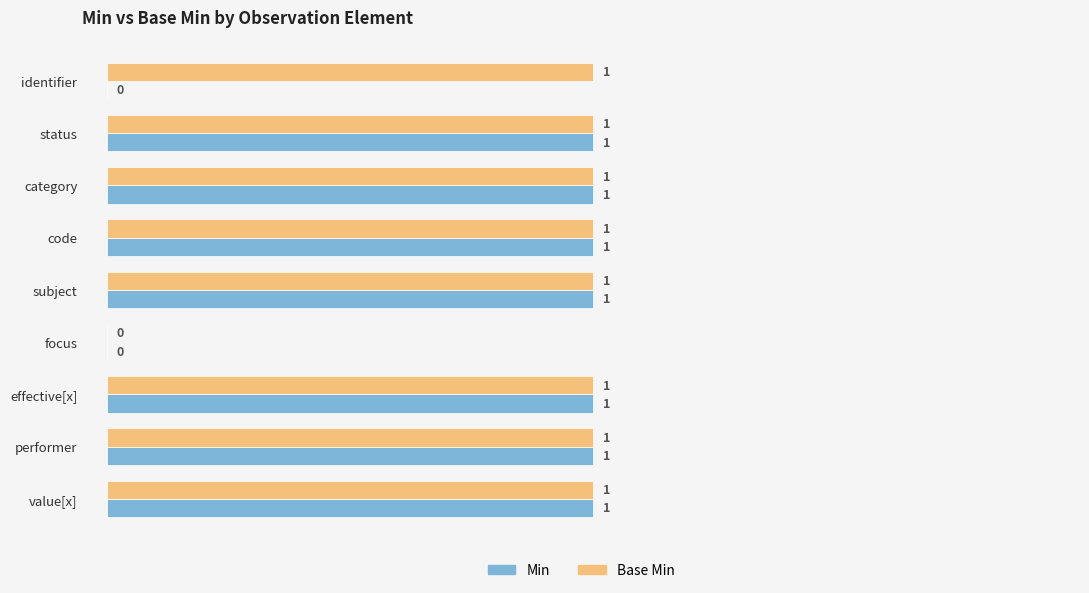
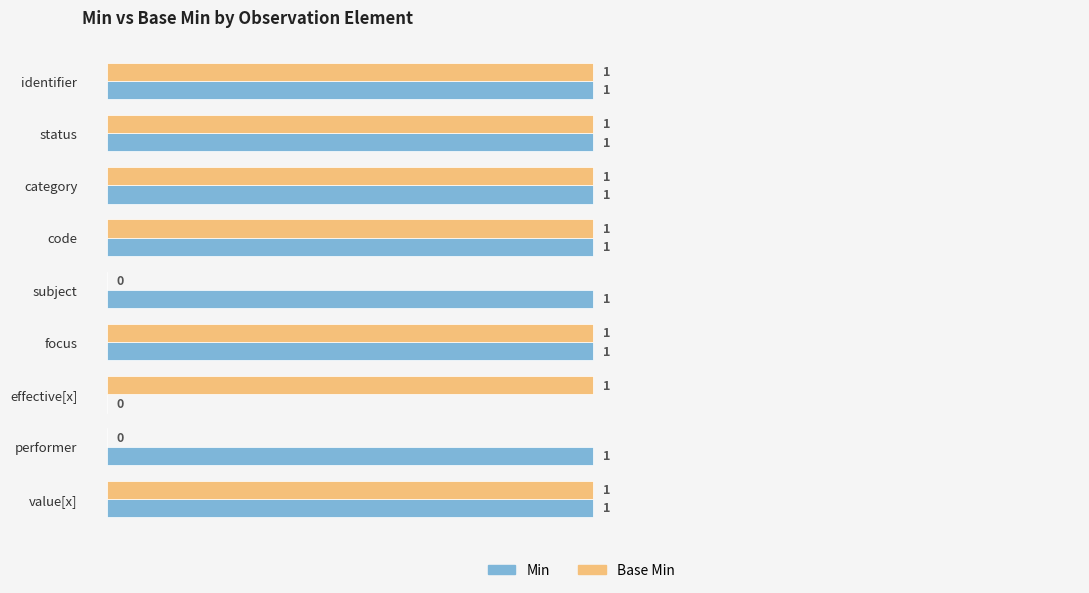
  {
    "Min": {
-     "identifier": 0,
+     "identifier": 1,
      "status": 1,
      "category": 1,
      "code": 1,
      "subject": 1,
-     "focus": 0,
-     "effective[x]": 1,
+     "focus": 1,
+     "effective[x]": 0,
      "performer": 1,
      "value[x]": 1
    },
    "Base Min": {
      "identifier": 1,
      "status": 1,
      "category": 1,
      "code": 1,
-     "subject": 1,
-     "focus": 0,
+     "subject": 0,
+     "focus": 1,
      "effective[x]": 1,
-     "performer": 1,
+     "performer": 0,
      "value[x]": 1
    }
  }
